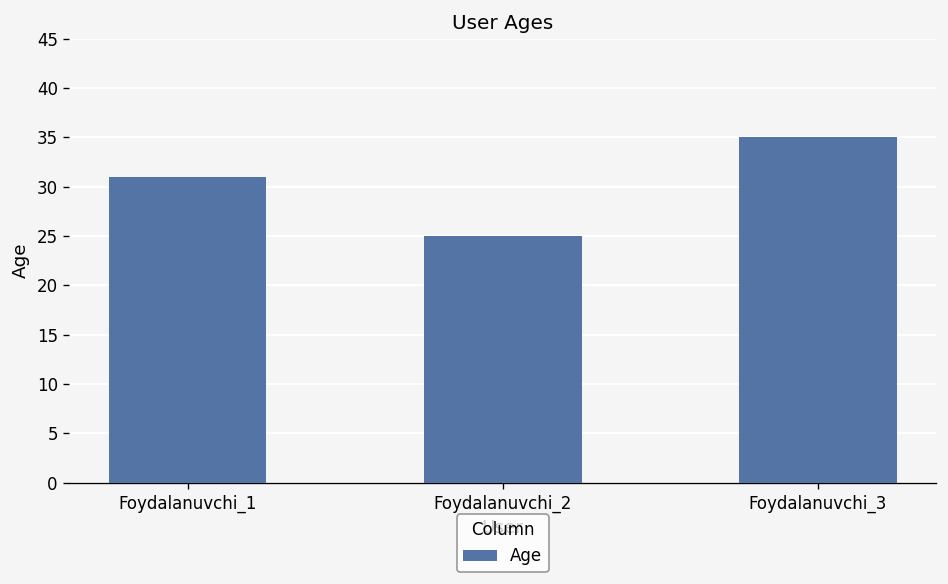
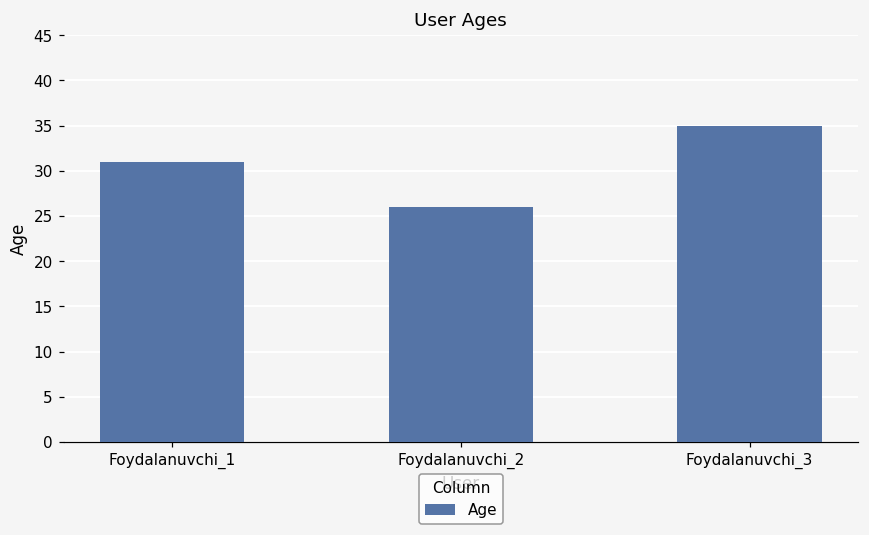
  {
    "Foydalanuvchi_1": 31,
-   "Foydalanuvchi_2": 25,
+   "Foydalanuvchi_2": 26,
    "Foydalanuvchi_3": 35
  }
